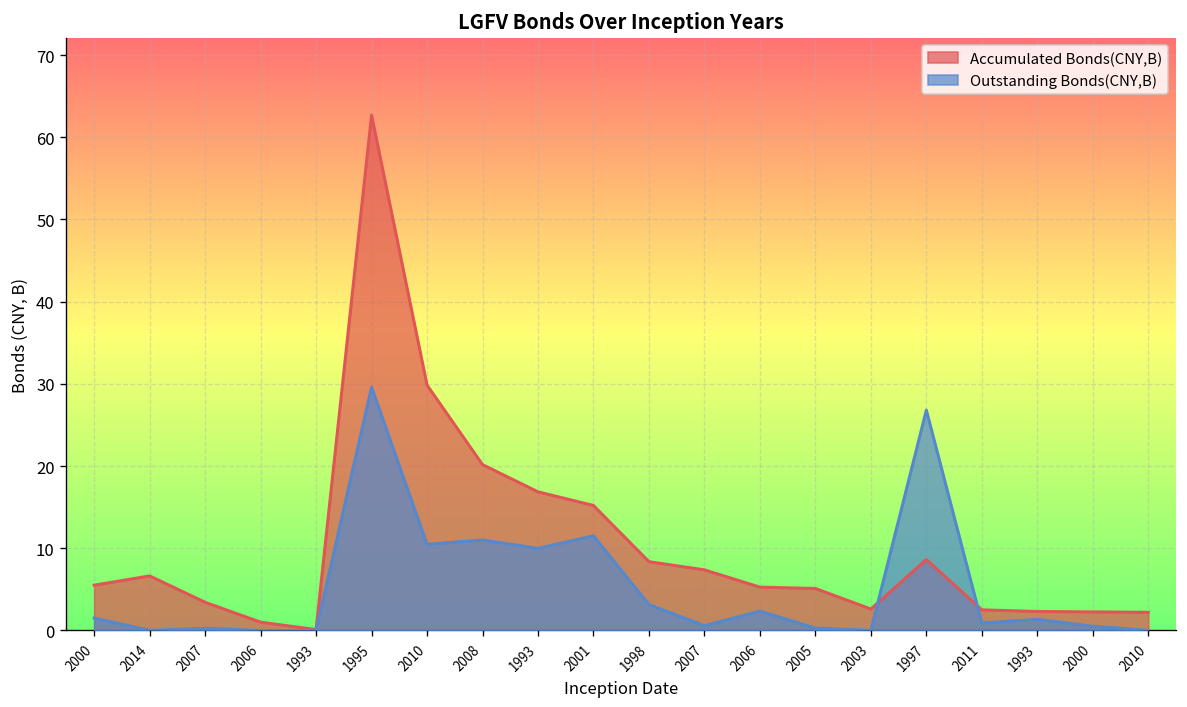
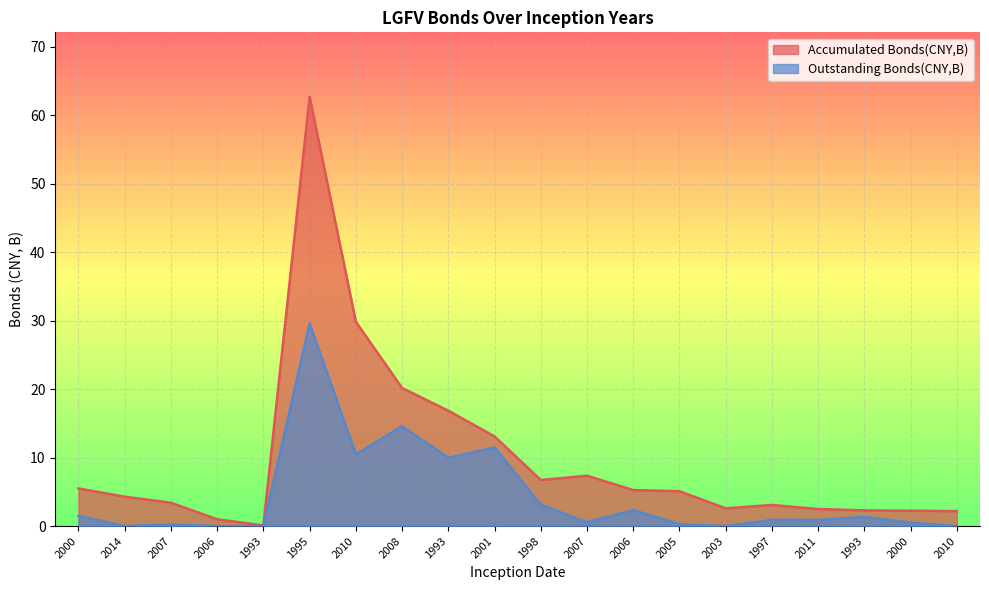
  {
    "Accumulated Bonds(CNY,B)": {
-     "2014": 7,
+     "2014": 4,
      "1995": 63,
      "2008": 20,
-     "2001": 15,
-     "1998": 8,
+     "2001": 13,
+     "1998": 7,
      "2005": 5,
      "2003": 3,
-     "1997": 9,
+     "1997": 3,
      "2011": 3
    },
    "Outstanding Bonds(CNY,B)": {
      "2014": 0,
      "1995": 30,
-     "2008": 11,
+     "2008": 15,
      "2001": 12,
      "1998": 3,
      "2005": 0,
      "2003": 0,
-     "1997": 27,
+     "1997": 1,
      "2011": 1
    }
  }
